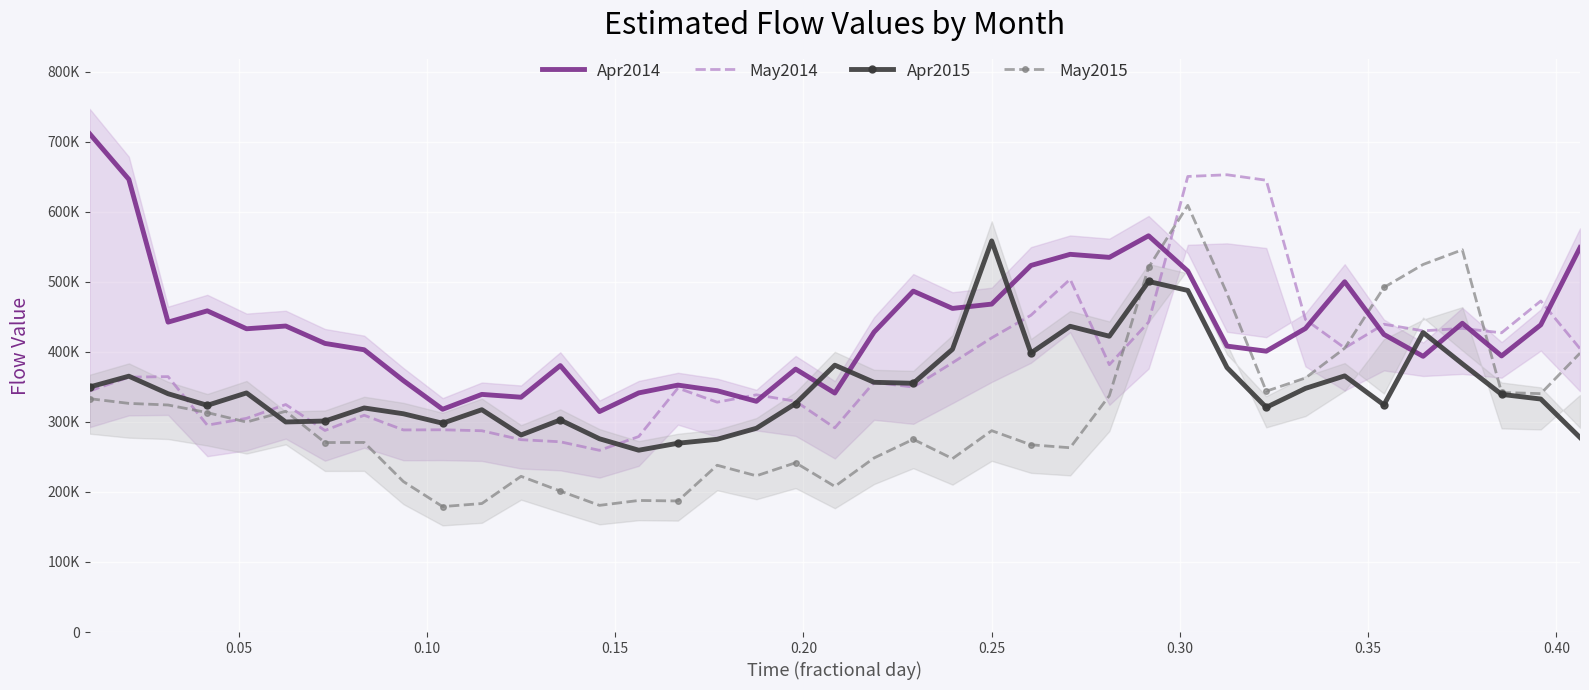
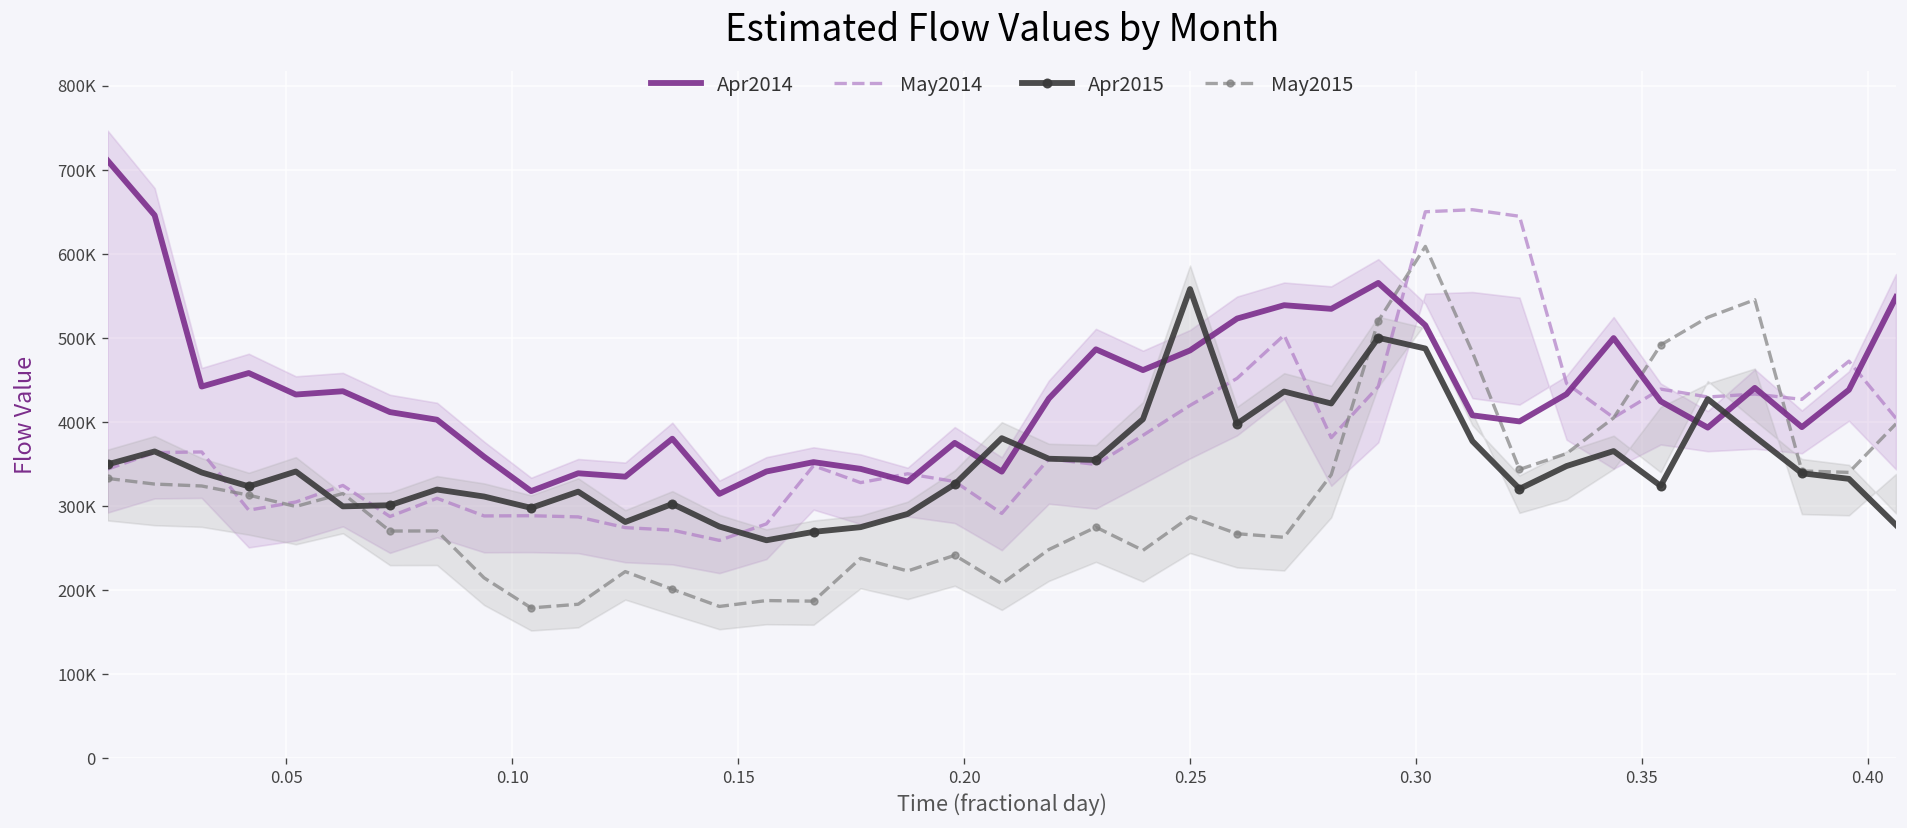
  {
    "Apr2014": {
-     "0.25": 470000
+     "0.25": 490000
    },
    "Apr2015": {
      "0.25": 560000
    },
    "May2015": {
      "0.25": 290000
    }
  }
